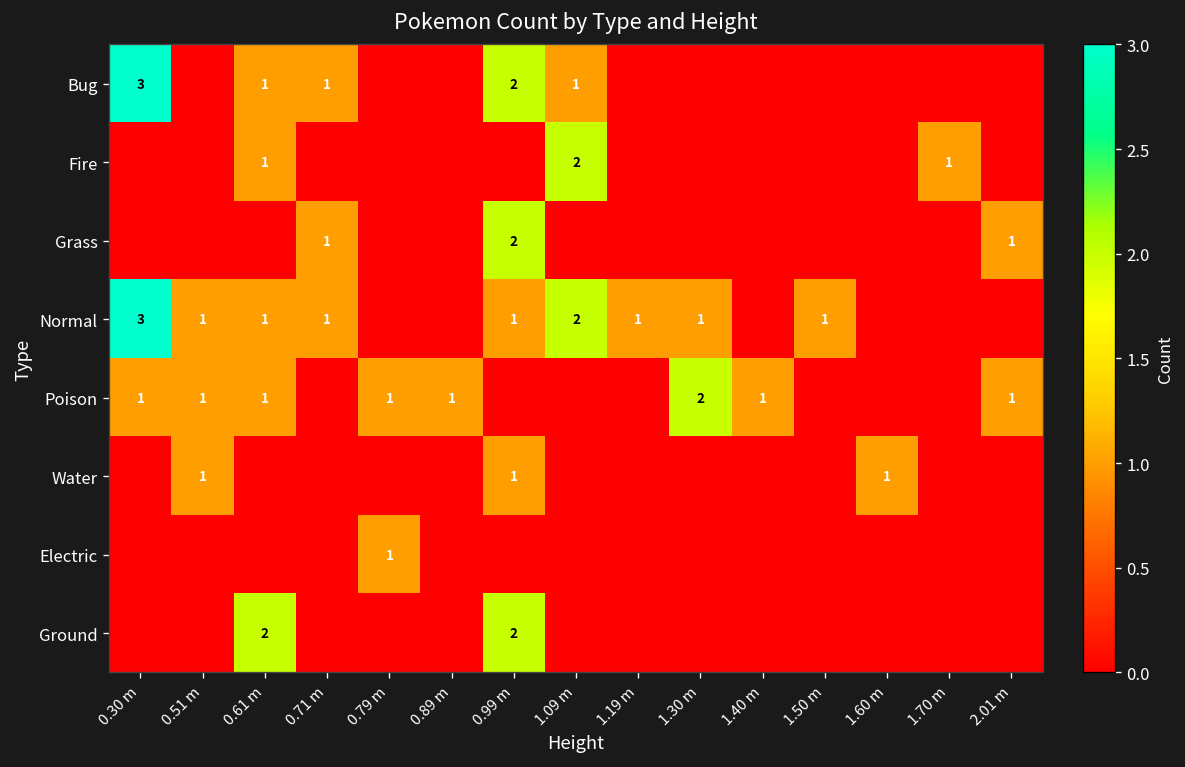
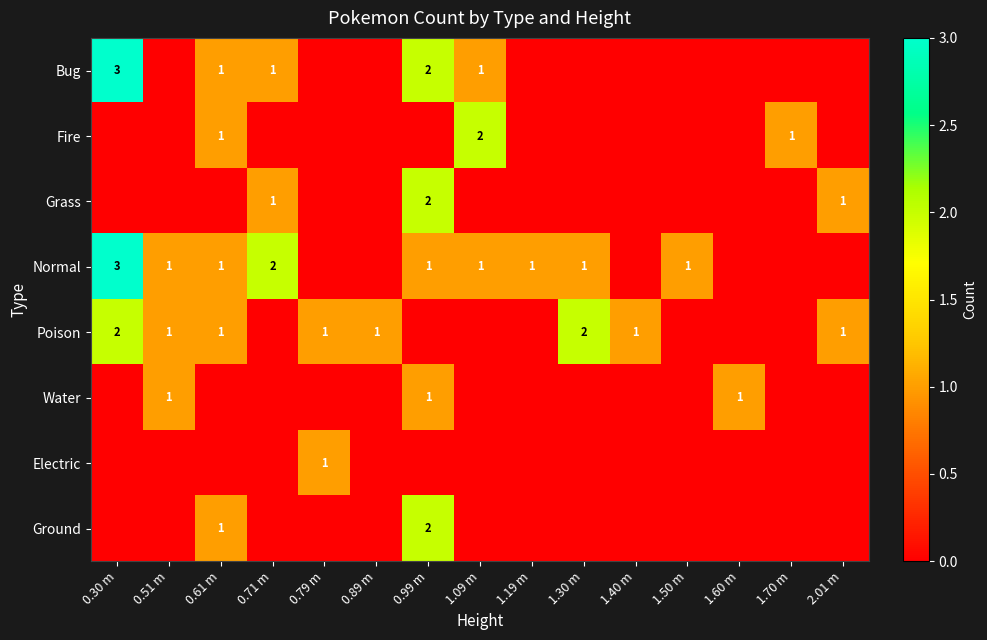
  {
    "Bug": {
      "0.30 m": 3,
      "0.61 m": 1,
      "0.71 m": 1,
      "0.99 m": 2,
      "1.09 m": 1
    },
    "Fire": {
      "0.61 m": 1,
      "1.09 m": 2,
      "1.70 m": 1
    },
    "Grass": {
      "0.71 m": 1,
      "0.99 m": 2,
      "2.01 m": 1
    },
    "Normal": {
      "0.30 m": 3,
      "0.51 m": 1,
      "0.61 m": 1,
-     "0.71 m": 1,
+     "0.71 m": 2,
      "0.99 m": 1,
-     "1.09 m": 2,
+     "1.09 m": 1,
      "1.19 m": 1,
      "1.30 m": 1,
      "1.50 m": 1
    },
    "Poison": {
-     "0.30 m": 1,
+     "0.30 m": 2,
      "0.51 m": 1,
      "0.61 m": 1,
      "0.79 m": 1,
      "0.89 m": 1,
      "1.30 m": 2,
      "1.40 m": 1,
      "2.01 m": 1
    },
    "Water": {
      "0.51 m": 1,
      "0.99 m": 1,
      "1.60 m": 1
    },
    "Electric": {
      "0.79 m": 1
    },
    "Ground": {
-     "0.61 m": 2,
+     "0.61 m": 1,
      "0.99 m": 2
    }
  }
